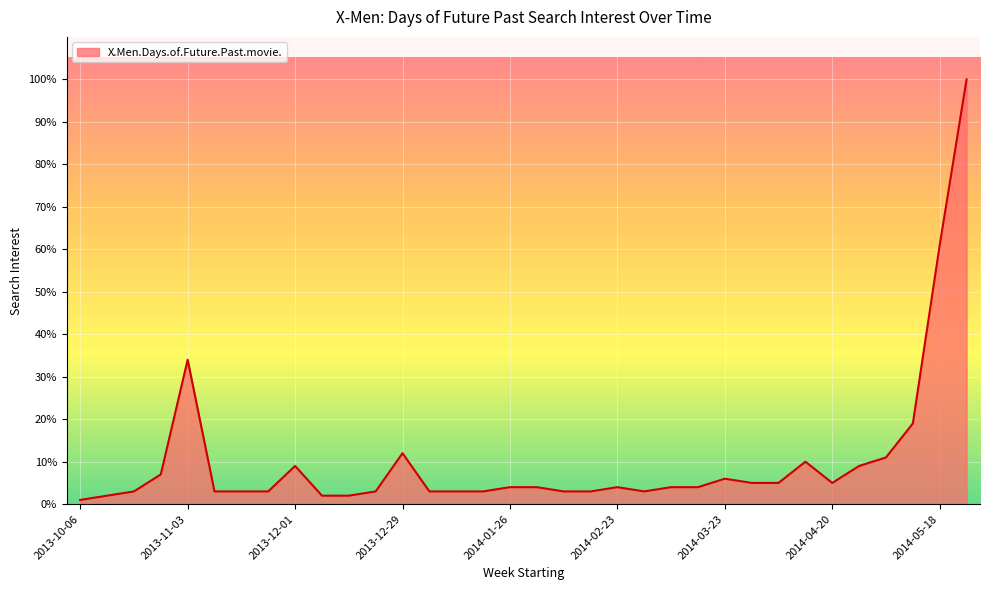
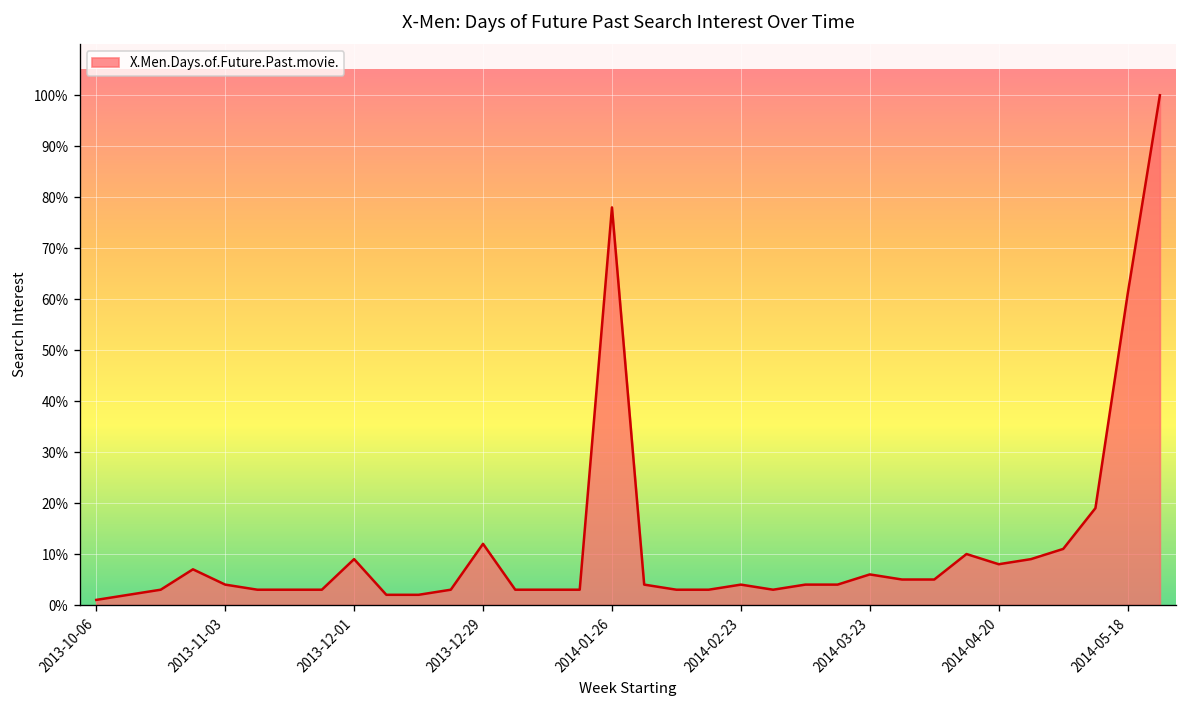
  {
    "2013-10-06": "1%",
-   "2013-11-03": "34%",
+   "2013-11-03": "4%",
    "2013-12-01": "9%",
    "2013-12-29": "12%",
-   "2014-01-26": "4%",
+   "2014-01-26": "78%",
    "2014-02-23": "4%",
    "2014-03-23": "6%",
-   "2014-04-20": "5%",
+   "2014-04-20": "8%",
    "2014-05-18": "61%"
  }
